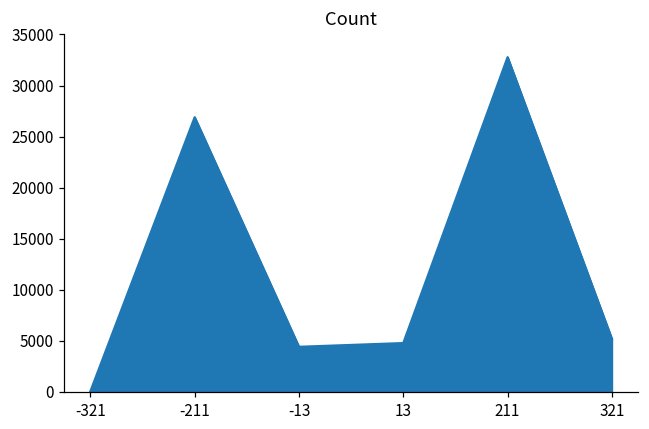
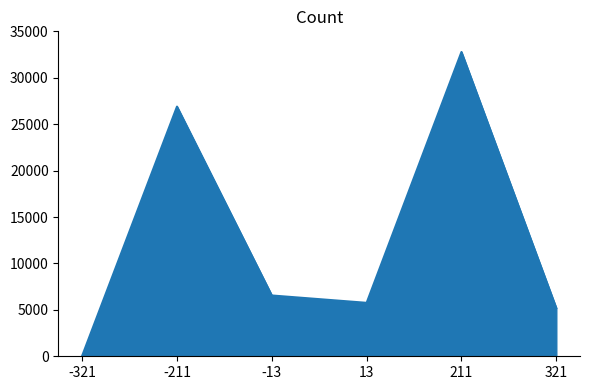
  {
    "-321": 0,
    "-211": 27000,
-   "-13": 4000,
-   "13": 5000,
+   "-13": 7000,
+   "13": 6000,
    "211": 33000,
    "321": 5000
  }
